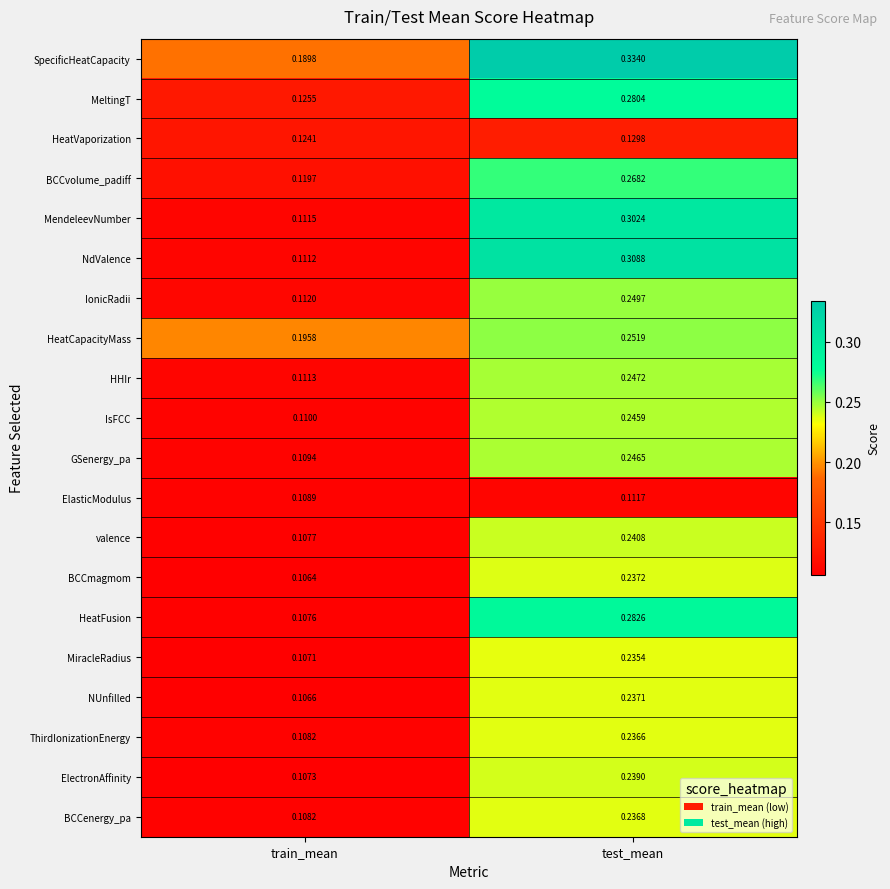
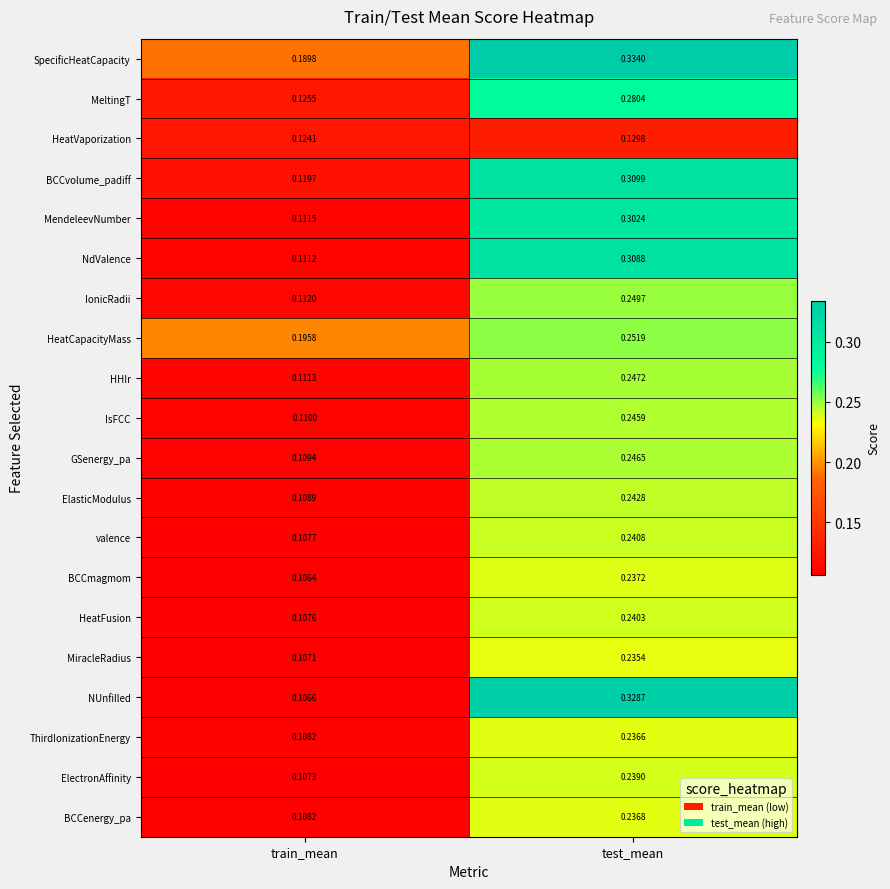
  {
    "SpecificHeatCapacity": {
      "train_mean": 0.1898,
      "test_mean": 0.3340
    },
    "MeltingT": {
      "train_mean": 0.1255,
      "test_mean": 0.2804
    },
    "HeatVaporization": {
      "train_mean": 0.1241,
      "test_mean": 0.1298
    },
    "BCCvolume_padiff": {
      "train_mean": 0.1197,
-     "test_mean": 0.2682
+     "test_mean": 0.3099
    },
    "MendeleevNumber": {
      "train_mean": 0.1115,
      "test_mean": 0.3024
    },
    "NdValence": {
      "train_mean": 0.1112,
      "test_mean": 0.3088
    },
    "IonicRadii": {
      "train_mean": 0.1120,
      "test_mean": 0.2497
    },
    "HeatCapacityMass": {
      "train_mean": 0.1958,
      "test_mean": 0.2519
    },
    "HHIr": {
      "train_mean": 0.1113,
      "test_mean": 0.2472
    },
    "IsFCC": {
      "train_mean": 0.1100,
      "test_mean": 0.2459
    },
    "GSenergy_pa": {
      "train_mean": 0.1094,
      "test_mean": 0.2465
    },
    "ElasticModulus": {
      "train_mean": 0.1089,
-     "test_mean": 0.1117
+     "test_mean": 0.2428
    },
    "valence": {
      "train_mean": 0.1077,
      "test_mean": 0.2408
    },
    "BCCmagmom": {
      "train_mean": 0.1064,
      "test_mean": 0.2372
    },
    "HeatFusion": {
      "train_mean": 0.1076,
-     "test_mean": 0.2826
+     "test_mean": 0.2403
    },
    "MiracleRadius": {
      "train_mean": 0.1071,
      "test_mean": 0.2354
    },
    "NUnfilled": {
      "train_mean": 0.1066,
-     "test_mean": 0.2371
+     "test_mean": 0.3287
    },
    "ThirdIonizationEnergy": {
      "train_mean": 0.1082,
      "test_mean": 0.2366
    },
    "ElectronAffinity": {
      "train_mean": 0.1073,
      "test_mean": 0.2390
    },
    "BCCenergy_pa": {
      "train_mean": 0.1082,
      "test_mean": 0.2368
    }
  }
